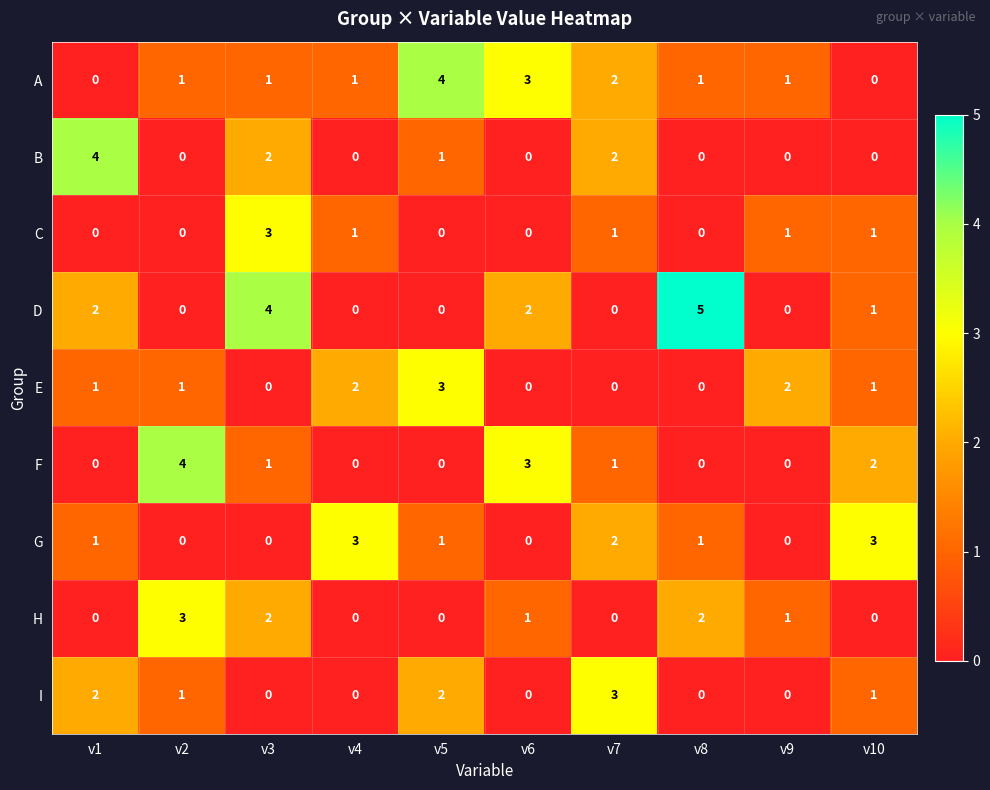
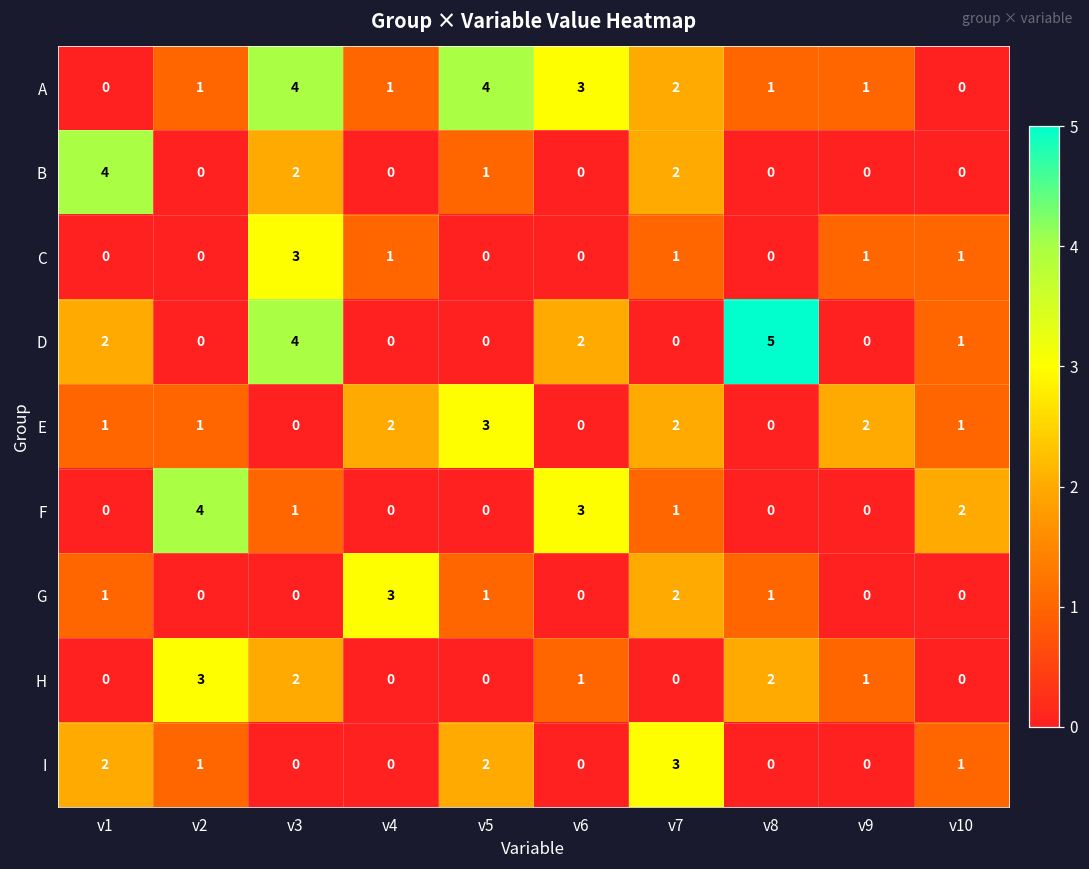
  {
    "A": {
      "v1": 0,
      "v2": 1,
-     "v3": 1,
+     "v3": 4,
      "v4": 1,
      "v5": 4,
      "v6": 3,
      "v7": 2,
      "v8": 1,
      "v9": 1,
      "v10": 0
    },
    "B": {
      "v1": 4,
      "v2": 0,
      "v3": 2,
      "v4": 0,
      "v5": 1,
      "v6": 0,
      "v7": 2,
      "v8": 0,
      "v9": 0,
      "v10": 0
    },
    "C": {
      "v1": 0,
      "v2": 0,
      "v3": 3,
      "v4": 1,
      "v5": 0,
      "v6": 0,
      "v7": 1,
      "v8": 0,
      "v9": 1,
      "v10": 1
    },
    "D": {
      "v1": 2,
      "v2": 0,
      "v3": 4,
      "v4": 0,
      "v5": 0,
      "v6": 2,
      "v7": 0,
      "v8": 5,
      "v9": 0,
      "v10": 1
    },
    "E": {
      "v1": 1,
      "v2": 1,
      "v3": 0,
      "v4": 2,
      "v5": 3,
      "v6": 0,
-     "v7": 0,
+     "v7": 2,
      "v8": 0,
      "v9": 2,
      "v10": 1
    },
    "F": {
      "v1": 0,
      "v2": 4,
      "v3": 1,
      "v4": 0,
      "v5": 0,
      "v6": 3,
      "v7": 1,
      "v8": 0,
      "v9": 0,
      "v10": 2
    },
    "G": {
      "v1": 1,
      "v2": 0,
      "v3": 0,
      "v4": 3,
      "v5": 1,
      "v6": 0,
      "v7": 2,
      "v8": 1,
      "v9": 0,
-     "v10": 3
+     "v10": 0
    },
    "H": {
      "v1": 0,
      "v2": 3,
      "v3": 2,
      "v4": 0,
      "v5": 0,
      "v6": 1,
      "v7": 0,
      "v8": 2,
      "v9": 1,
      "v10": 0
    },
    "I": {
      "v1": 2,
      "v2": 1,
      "v3": 0,
      "v4": 0,
      "v5": 2,
      "v6": 0,
      "v7": 3,
      "v8": 0,
      "v9": 0,
      "v10": 1
    }
  }
